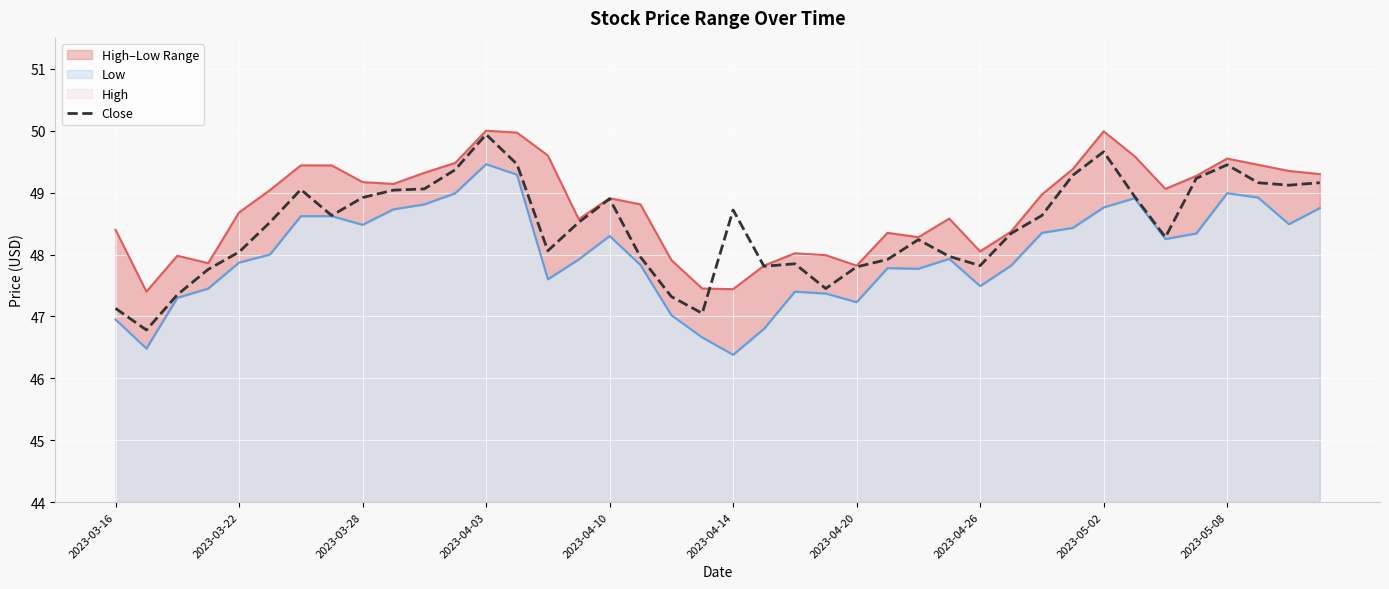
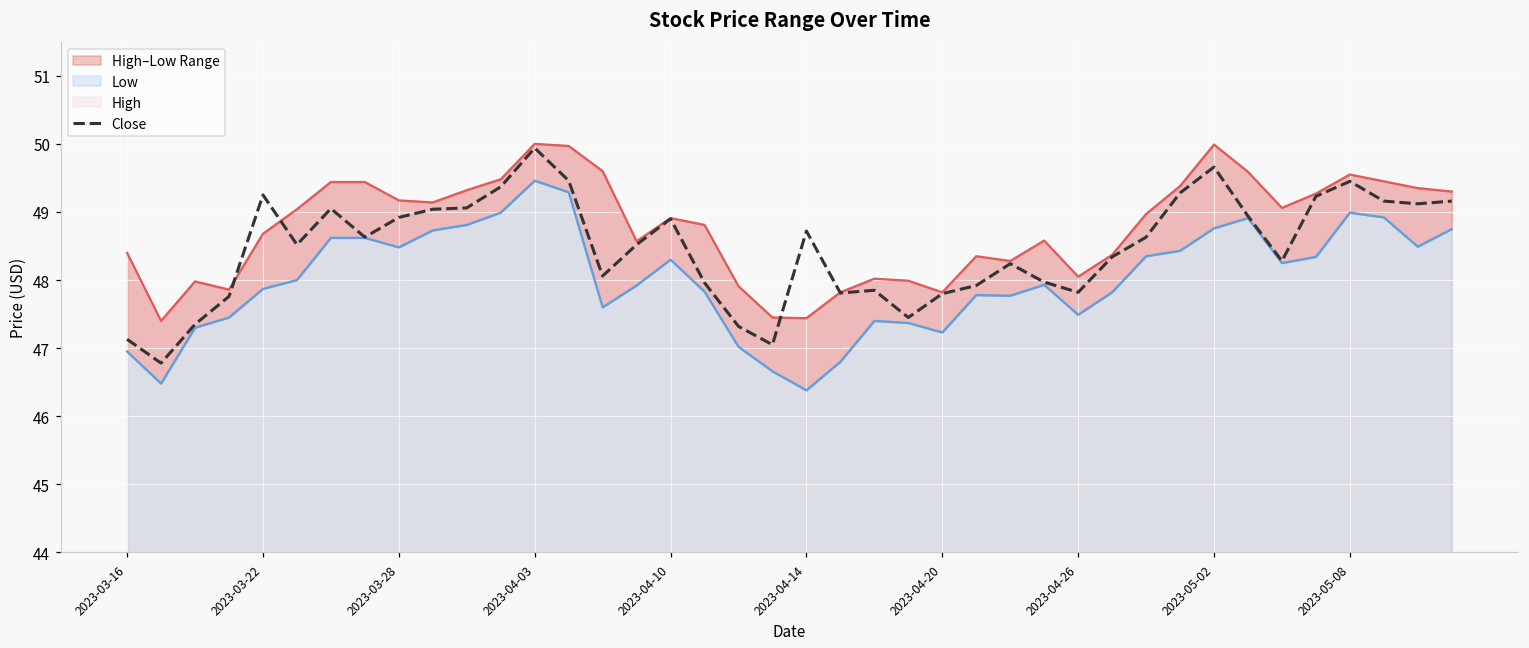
  {
    "Close": {
      "2023-03-16": 47.1,
-     "2023-03-22": 48.0,
+     "2023-03-22": 49.3,
      "2023-03-28": 48.9,
      "2023-04-03": 49.9,
      "2023-04-14": 48.7,
      "2023-04-26": 47.8,
      "2023-05-02": 49.7,
      "2023-05-08": 49.5
    }
  }
